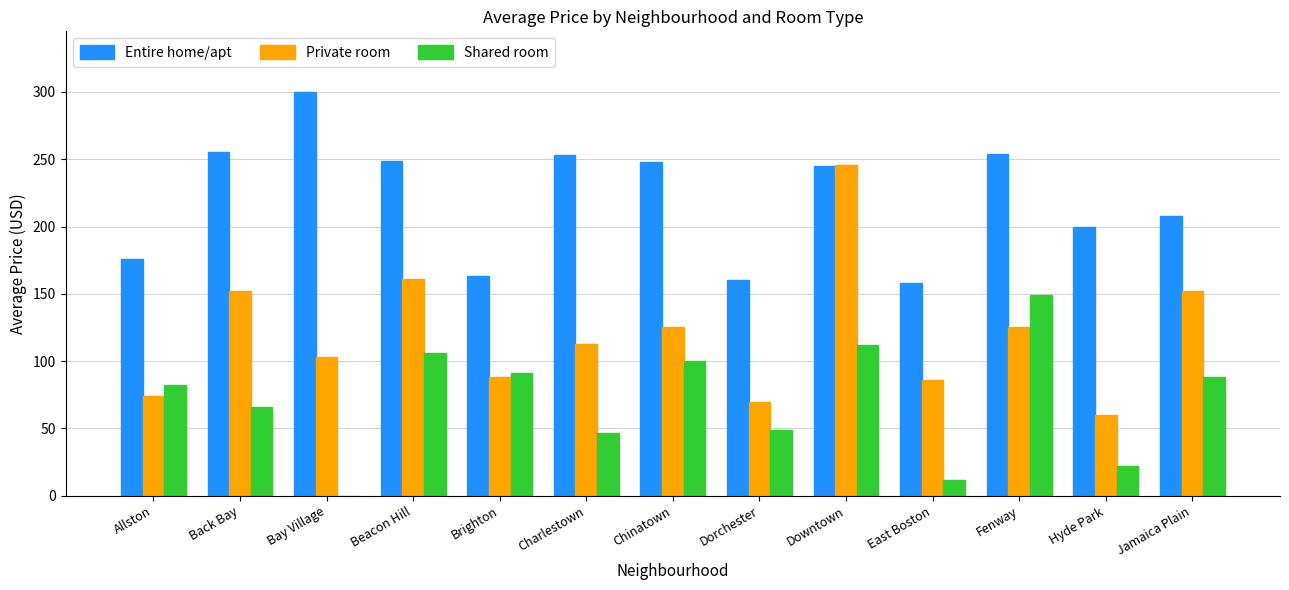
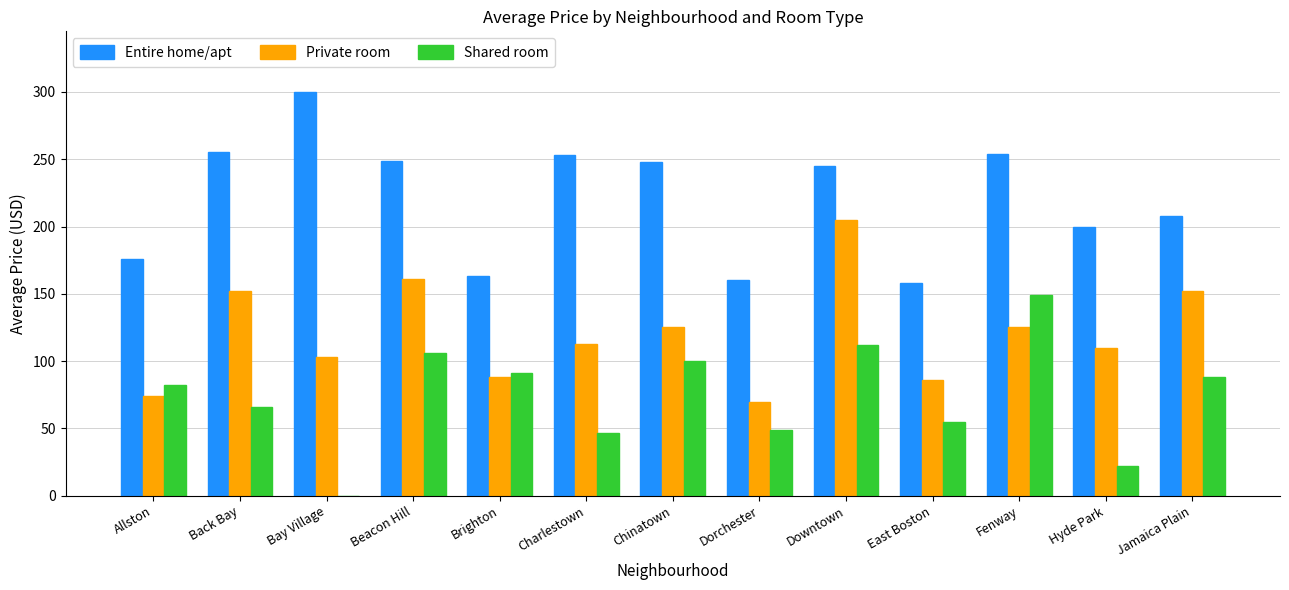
  {
    "Entire home/apt": {
      "Allston": 176,
      "Back Bay": 255,
      "Bay Village": 300,
      "Beacon Hill": 249,
      "Brighton": 163,
      "Charlestown": 253,
      "Chinatown": 248,
      "Dorchester": 160,
      "Downtown": 245,
      "East Boston": 158,
      "Fenway": 254,
      "Hyde Park": 200,
      "Jamaica Plain": 208
    },
    "Private room": {
      "Allston": 74,
      "Back Bay": 152,
      "Bay Village": 103,
      "Beacon Hill": 161,
      "Brighton": 88,
      "Charlestown": 113,
      "Chinatown": 125,
      "Dorchester": 70,
-     "Downtown": 246,
+     "Downtown": 205,
      "East Boston": 86,
      "Fenway": 125,
-     "Hyde Park": 60,
+     "Hyde Park": 110,
      "Jamaica Plain": 152
    },
    "Shared room": {
      "Allston": 82,
      "Back Bay": 66,
      "Bay Village": 0,
      "Beacon Hill": 106,
      "Brighton": 91,
      "Charlestown": 47,
      "Chinatown": 100,
      "Dorchester": 49,
      "Downtown": 112,
-     "East Boston": 12,
+     "East Boston": 55,
      "Fenway": 149,
      "Hyde Park": 22,
      "Jamaica Plain": 88
    }
  }
